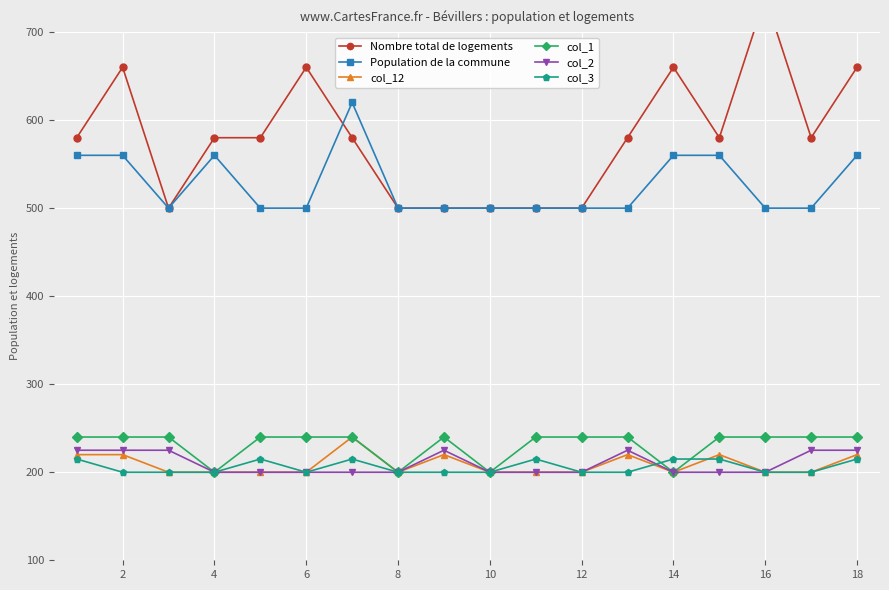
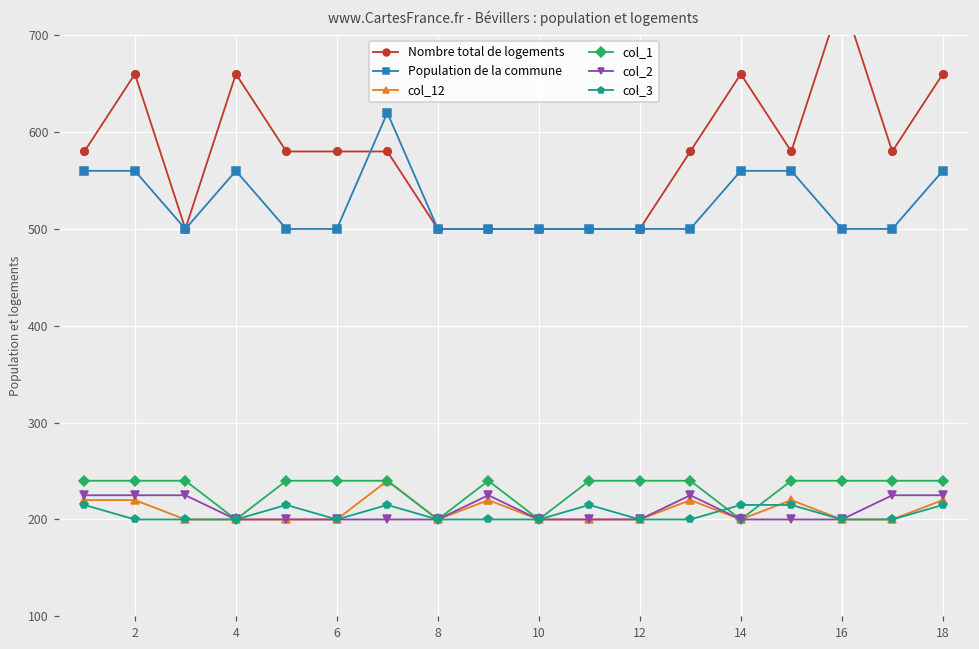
  {
    "Nombre total de logements": {
      "2": 660,
-     "4": 580,
-     "6": 660,
+     "4": 660,
+     "6": 580,
      "14": 660,
      "18": 660
    },
    "Population de la commune": {
      "2": 560,
      "4": 560,
      "6": 500,
      "14": 560,
      "16": 500,
      "18": 560
    },
    "col_12": {
      "2": 220,
      "18": 220
    },
    "col_2": {
      "2": 230,
      "18": 230
    }
  }
